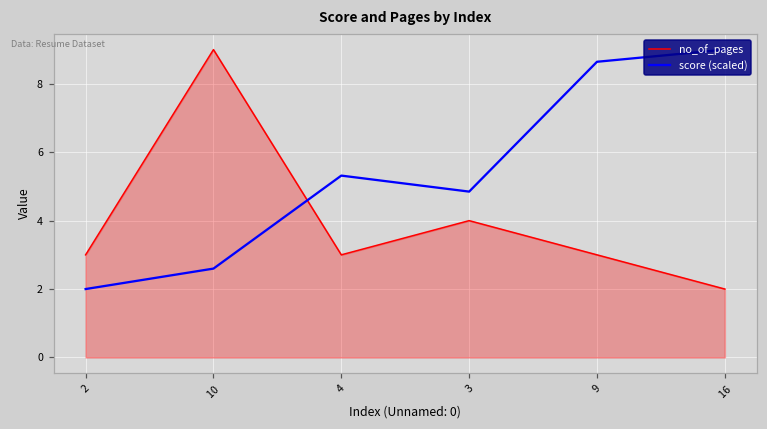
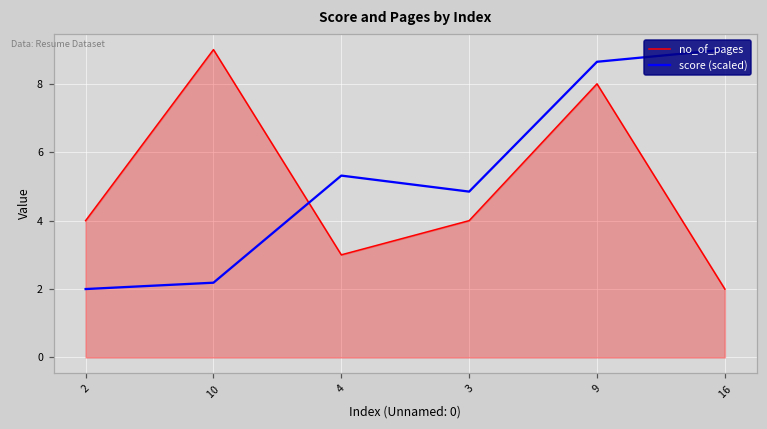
  {
    "no_of_pages": {
-     "2": 3,
+     "2": 4,
      "10": 9,
      "4": 3,
      "3": 4,
-     "9": 3,
+     "9": 8,
      "16": 2
    },
    "score (scaled)": {
      "2": 2.0,
-     "10": 2.6,
+     "10": 2.2,
      "4": 5.3,
      "3": 4.8,
      "9": 8.6
    }
  }
